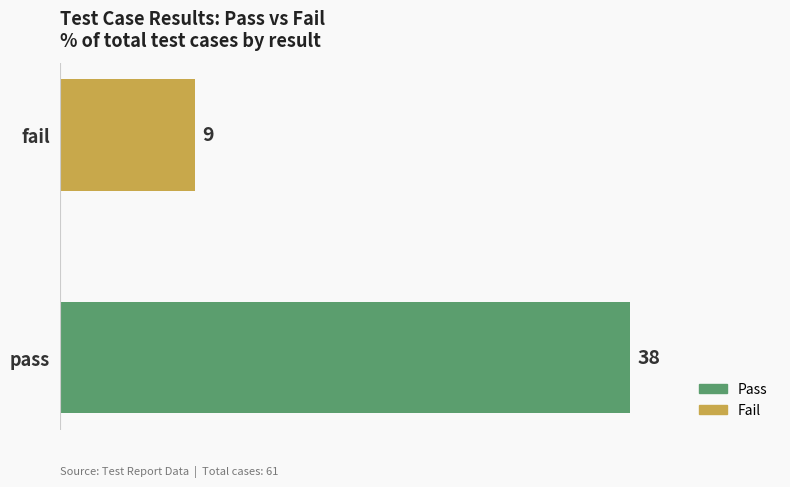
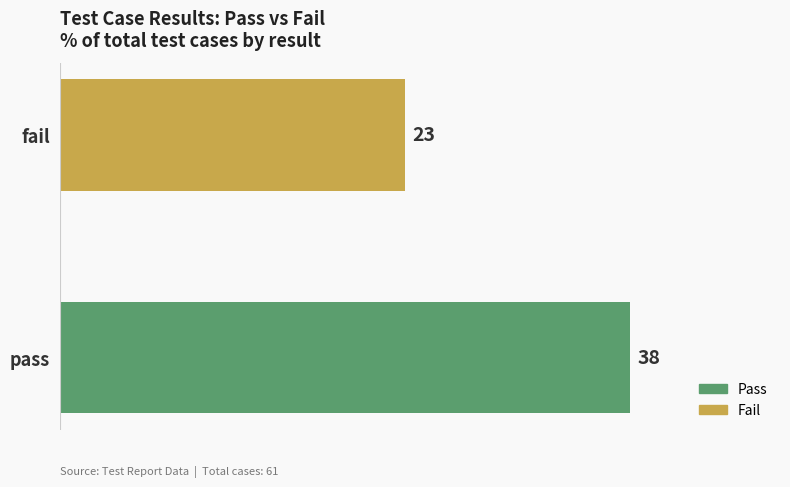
  {
-   "fail": 9,
+   "fail": 23,
    "pass": 38
  }
